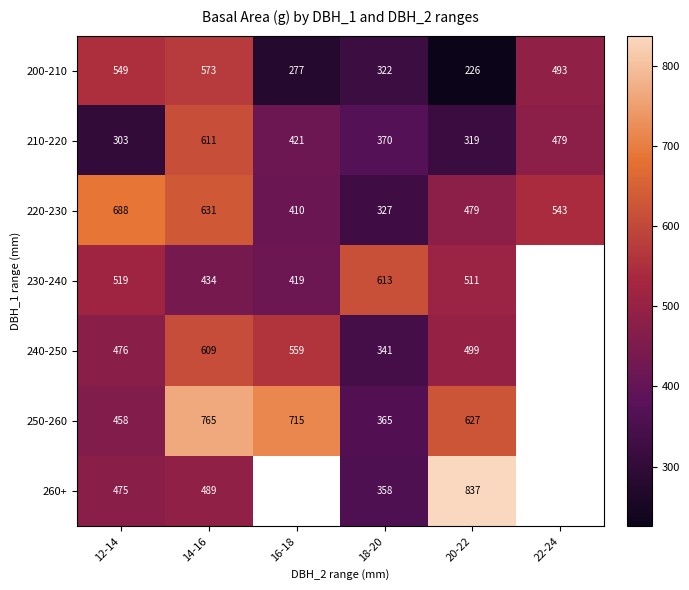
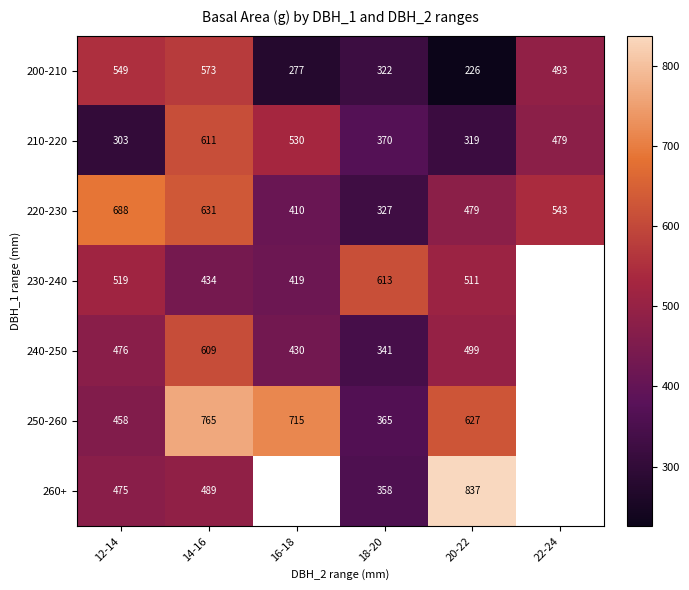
  {
    "200-210": {
      "12-14": 549,
      "14-16": 573,
      "16-18": 277,
      "18-20": 322,
      "20-22": 226,
      "22-24": 493
    },
    "210-220": {
      "12-14": 303,
      "14-16": 611,
-     "16-18": 421,
+     "16-18": 530,
      "18-20": 370,
      "20-22": 319,
      "22-24": 479
    },
    "220-230": {
      "12-14": 688,
      "14-16": 631,
      "16-18": 410,
      "18-20": 327,
      "20-22": 479,
      "22-24": 543
    },
    "230-240": {
      "12-14": 519,
      "14-16": 434,
      "16-18": 419,
      "18-20": 613,
      "20-22": 511
    },
    "240-250": {
      "12-14": 476,
      "14-16": 609,
-     "16-18": 559,
+     "16-18": 430,
      "18-20": 341,
      "20-22": 499
    },
    "250-260": {
      "12-14": 458,
      "14-16": 765,
      "16-18": 715,
      "18-20": 365,
      "20-22": 627
    },
    "260+": {
      "12-14": 475,
      "14-16": 489,
      "18-20": 358,
      "20-22": 837
    }
  }
